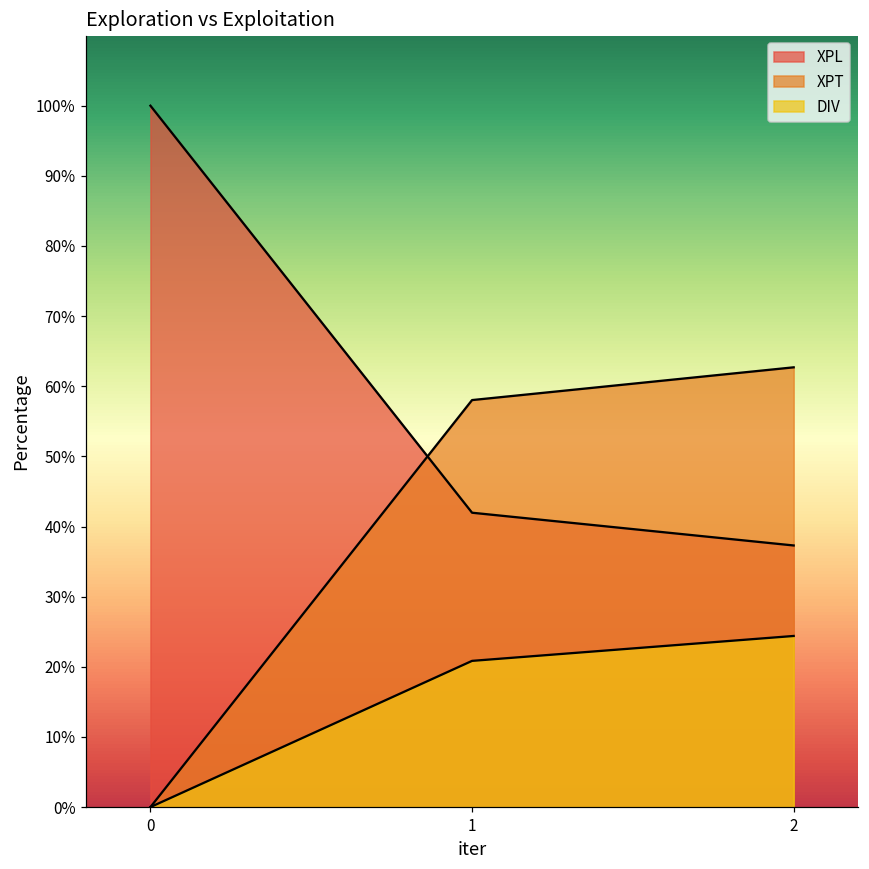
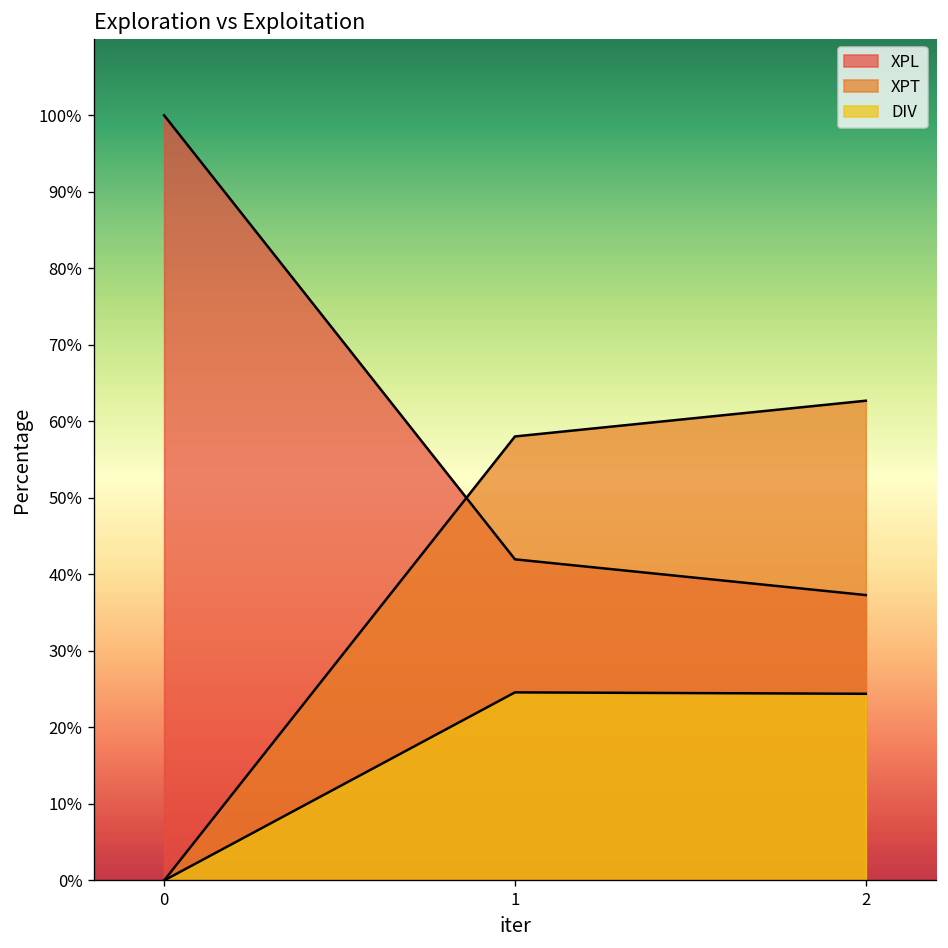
  {
    "DIV": {
-     "1": "21%",
+     "1": "25%",
      "2": "24%"
    }
  }
